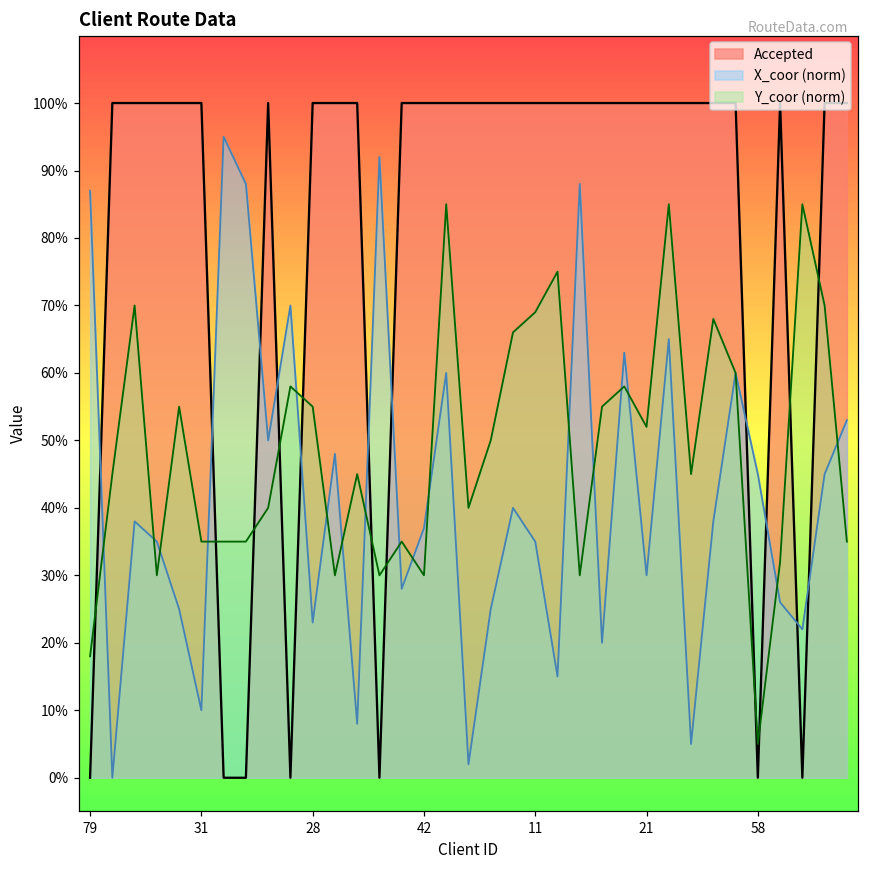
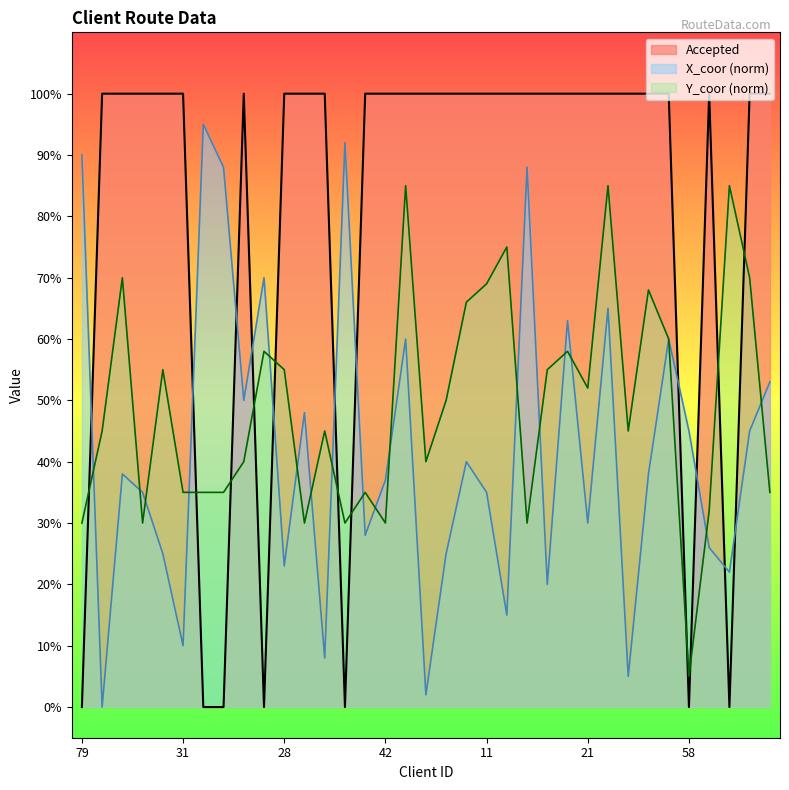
  {
    "Accepted": {
      "79": "0%",
      "42": "100%",
      "58": "0%"
    },
    "X_coor (norm)": {
-     "79": "87%",
+     "79": "90%",
      "42": "37%",
      "58": "45%"
    },
    "Y_coor (norm)": {
-     "79": "18%",
+     "79": "30%",
      "42": "30%",
      "58": "5%"
    }
  }
